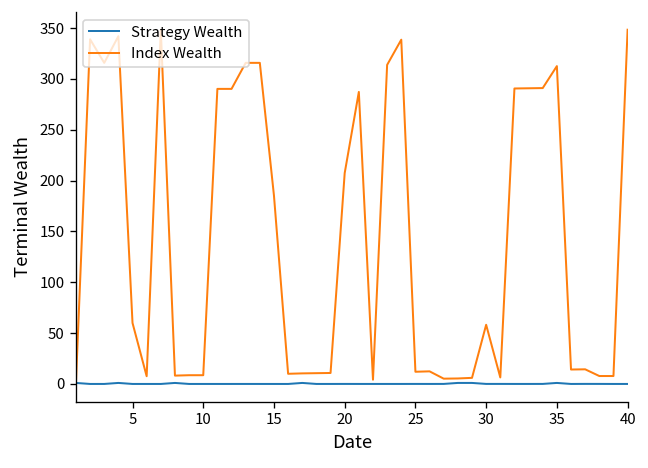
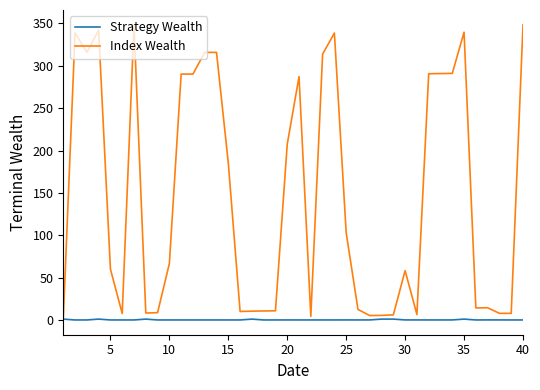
  {
    "Strategy Wealth": {
      "5": 0,
      "10": 0,
      "15": 0,
      "20": 0,
      "25": 0,
      "30": 0,
      "35": 0,
      "40": 0
    },
    "Index Wealth": {
      "5": 60,
-     "10": 10,
+     "10": 70,
      "15": 190,
      "20": 210,
-     "25": 10,
+     "25": 100,
      "30": 60,
-     "35": 310,
+     "35": 340,
      "40": 350
    }
  }
